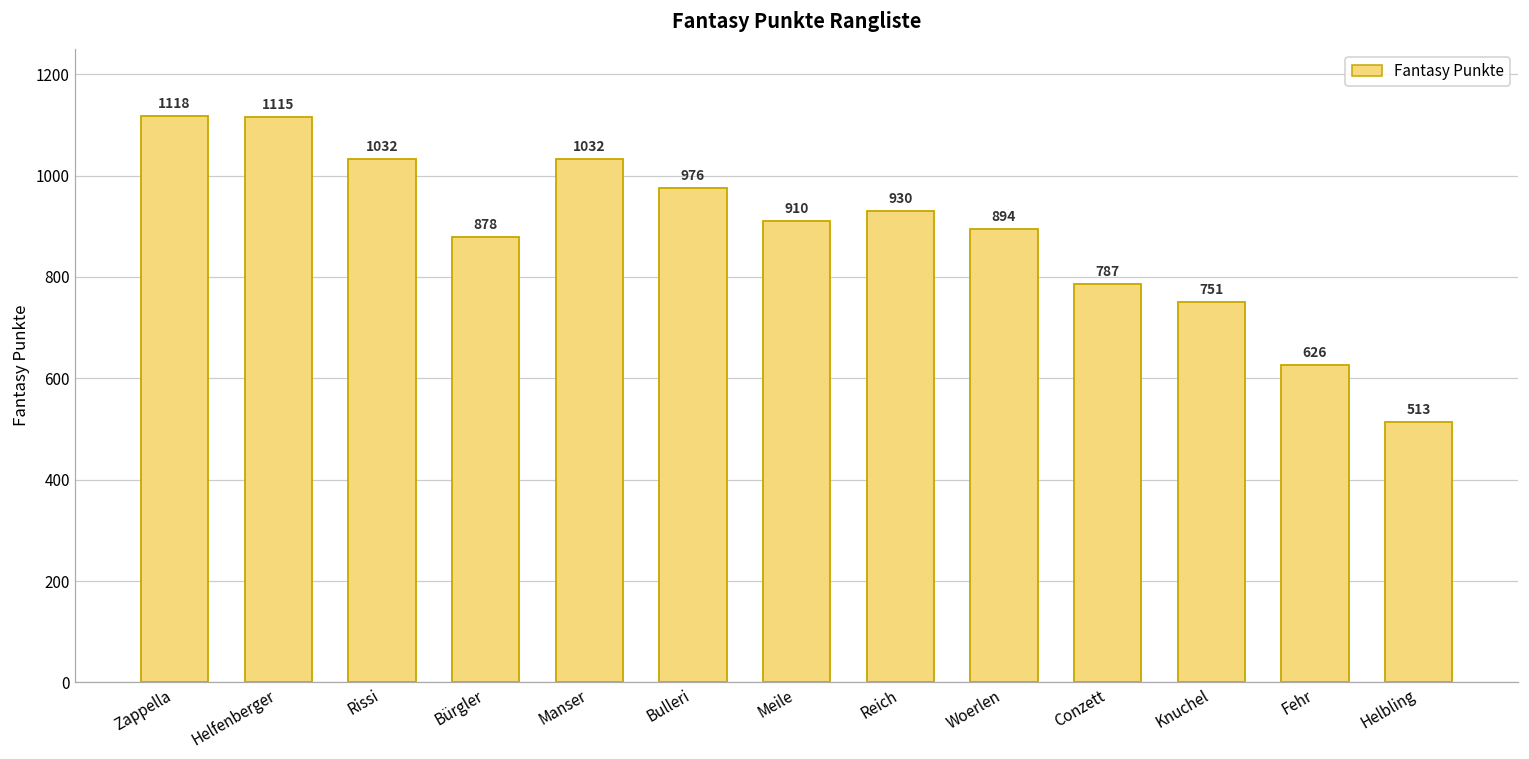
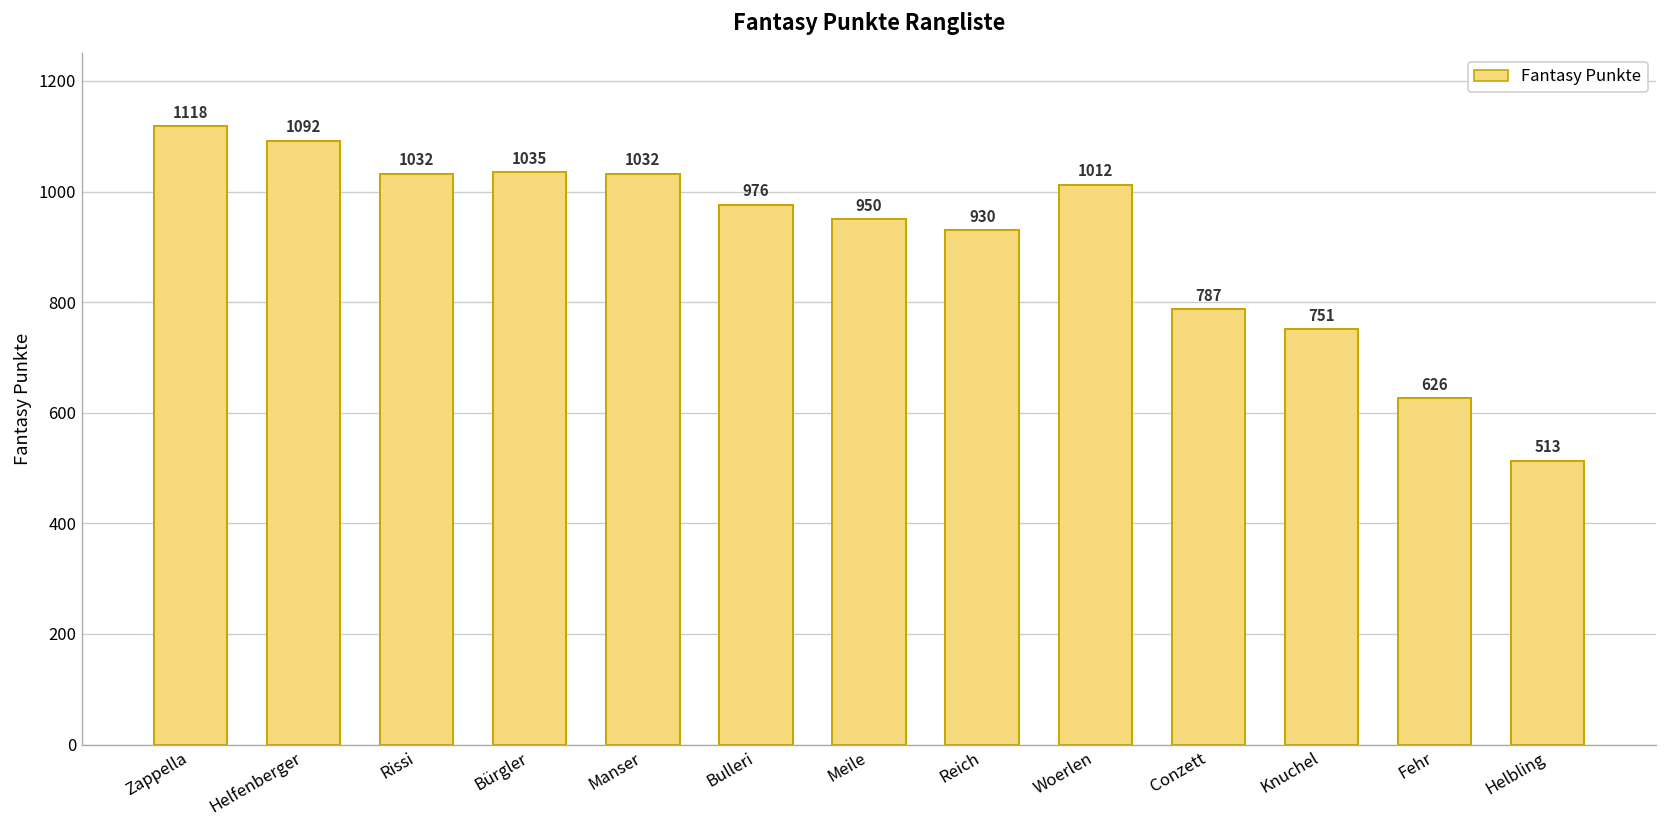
  {
    "Zappella": 1118,
-   "Helfenberger": 1115,
+   "Helfenberger": 1092,
    "Rissi": 1032,
-   "Bürgler": 878,
+   "Bürgler": 1035,
    "Manser": 1032,
    "Bulleri": 976,
-   "Meile": 910,
+   "Meile": 950,
    "Reich": 930,
-   "Woerlen": 894,
+   "Woerlen": 1012,
    "Conzett": 787,
    "Knuchel": 751,
    "Fehr": 626,
    "Helbling": 513
  }
